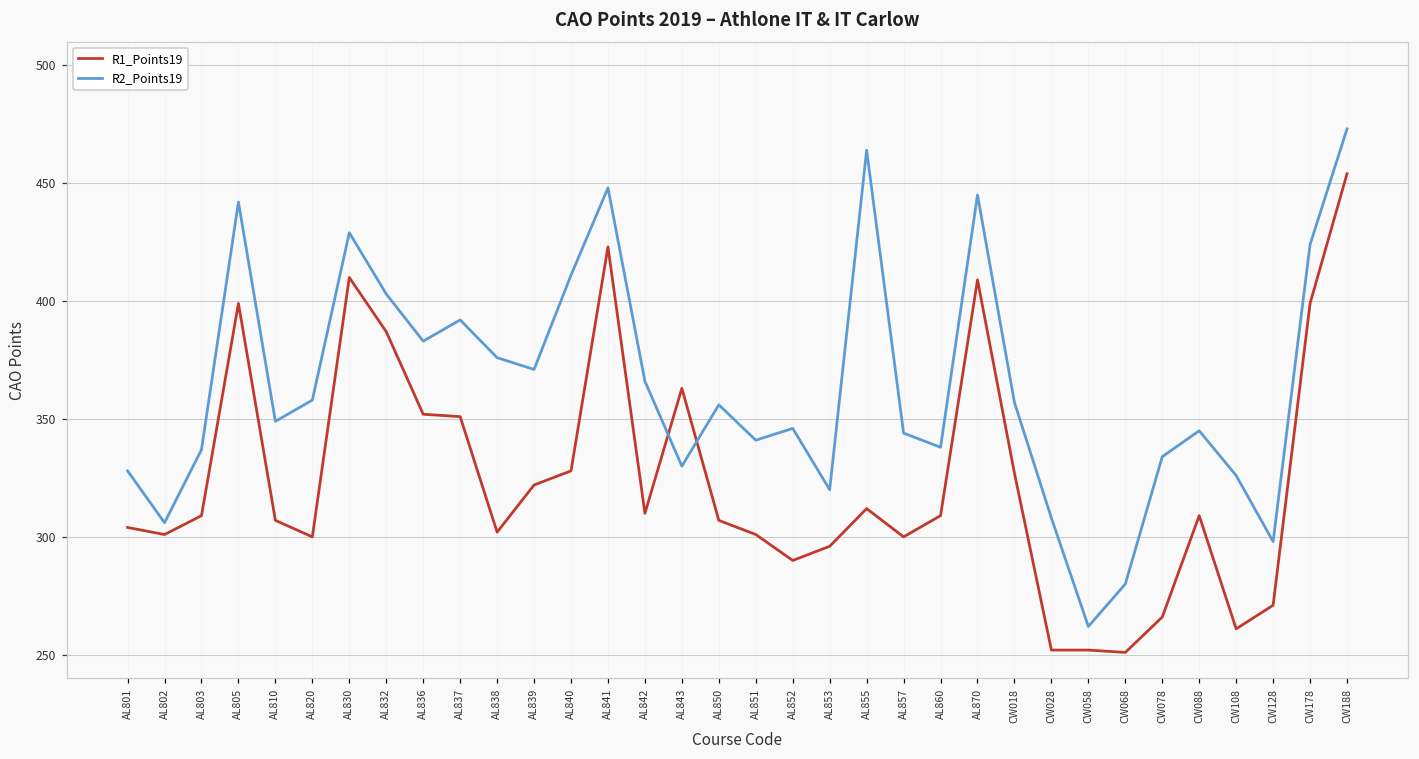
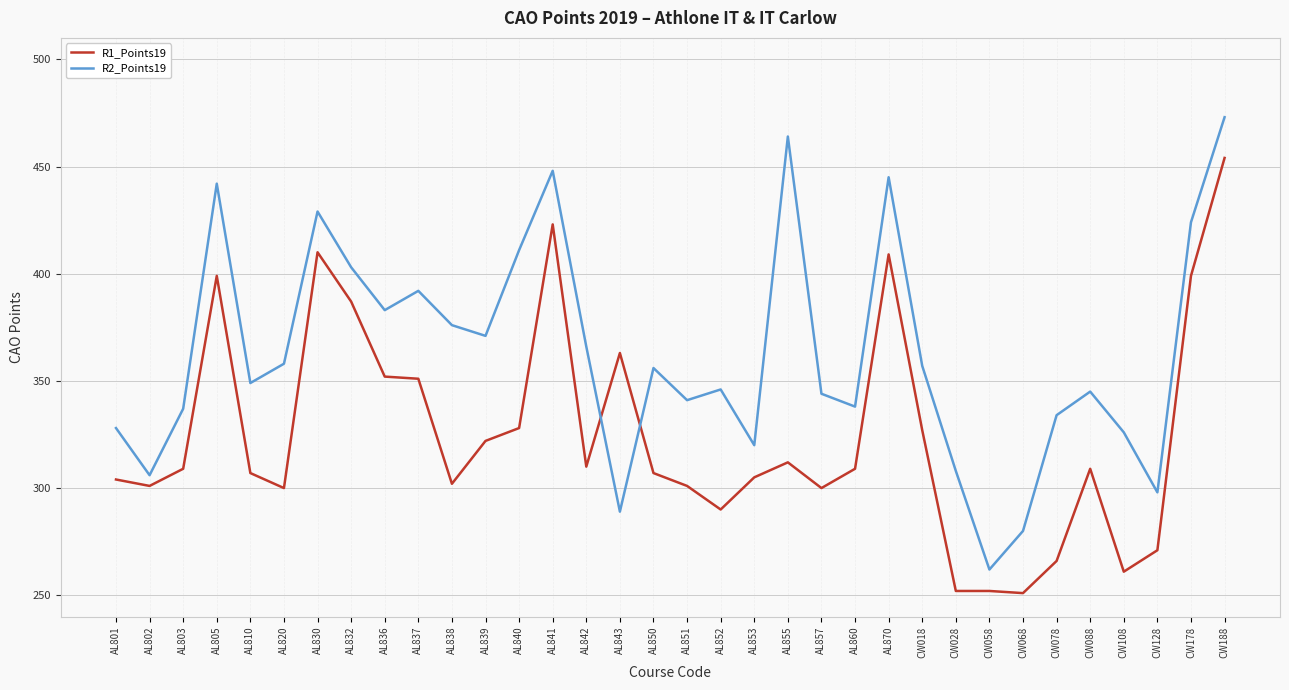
  {
    "R1_Points19": {
      "AL801": 304,
      "AL802": 301,
      "AL803": 309,
      "AL805": 399,
      "AL810": 307,
      "AL820": 300,
      "AL830": 410,
      "AL832": 387,
      "AL836": 352,
      "AL837": 351,
      "AL838": 302,
      "AL839": 322,
      "AL840": 328,
      "AL841": 423,
      "AL842": 310,
      "AL843": 363,
      "AL850": 307,
      "AL851": 301,
      "AL852": 290,
-     "AL853": 296,
+     "AL853": 305,
      "AL855": 312,
      "AL857": 300,
      "AL860": 309,
      "AL870": 409,
      "CW018": 327,
      "CW028": 252,
      "CW058": 252,
      "CW068": 251,
      "CW078": 266,
      "CW088": 309,
      "CW108": 261,
      "CW128": 271,
      "CW178": 399,
      "CW188": 454
    },
    "R2_Points19": {
      "AL801": 328,
      "AL802": 306,
      "AL803": 337,
      "AL805": 442,
      "AL810": 349,
      "AL820": 358,
      "AL830": 429,
      "AL832": 403,
      "AL836": 383,
      "AL837": 392,
      "AL838": 376,
      "AL839": 371,
      "AL840": 411,
      "AL841": 448,
      "AL842": 366,
-     "AL843": 330,
+     "AL843": 289,
      "AL850": 356,
      "AL851": 341,
      "AL852": 346,
      "AL853": 320,
      "AL855": 464,
      "AL857": 344,
      "AL860": 338,
      "AL870": 445,
      "CW018": 357,
      "CW028": 308,
      "CW058": 262,
      "CW068": 280,
      "CW078": 334,
      "CW088": 345,
      "CW108": 326,
      "CW128": 298,
      "CW178": 424,
      "CW188": 473
    }
  }
